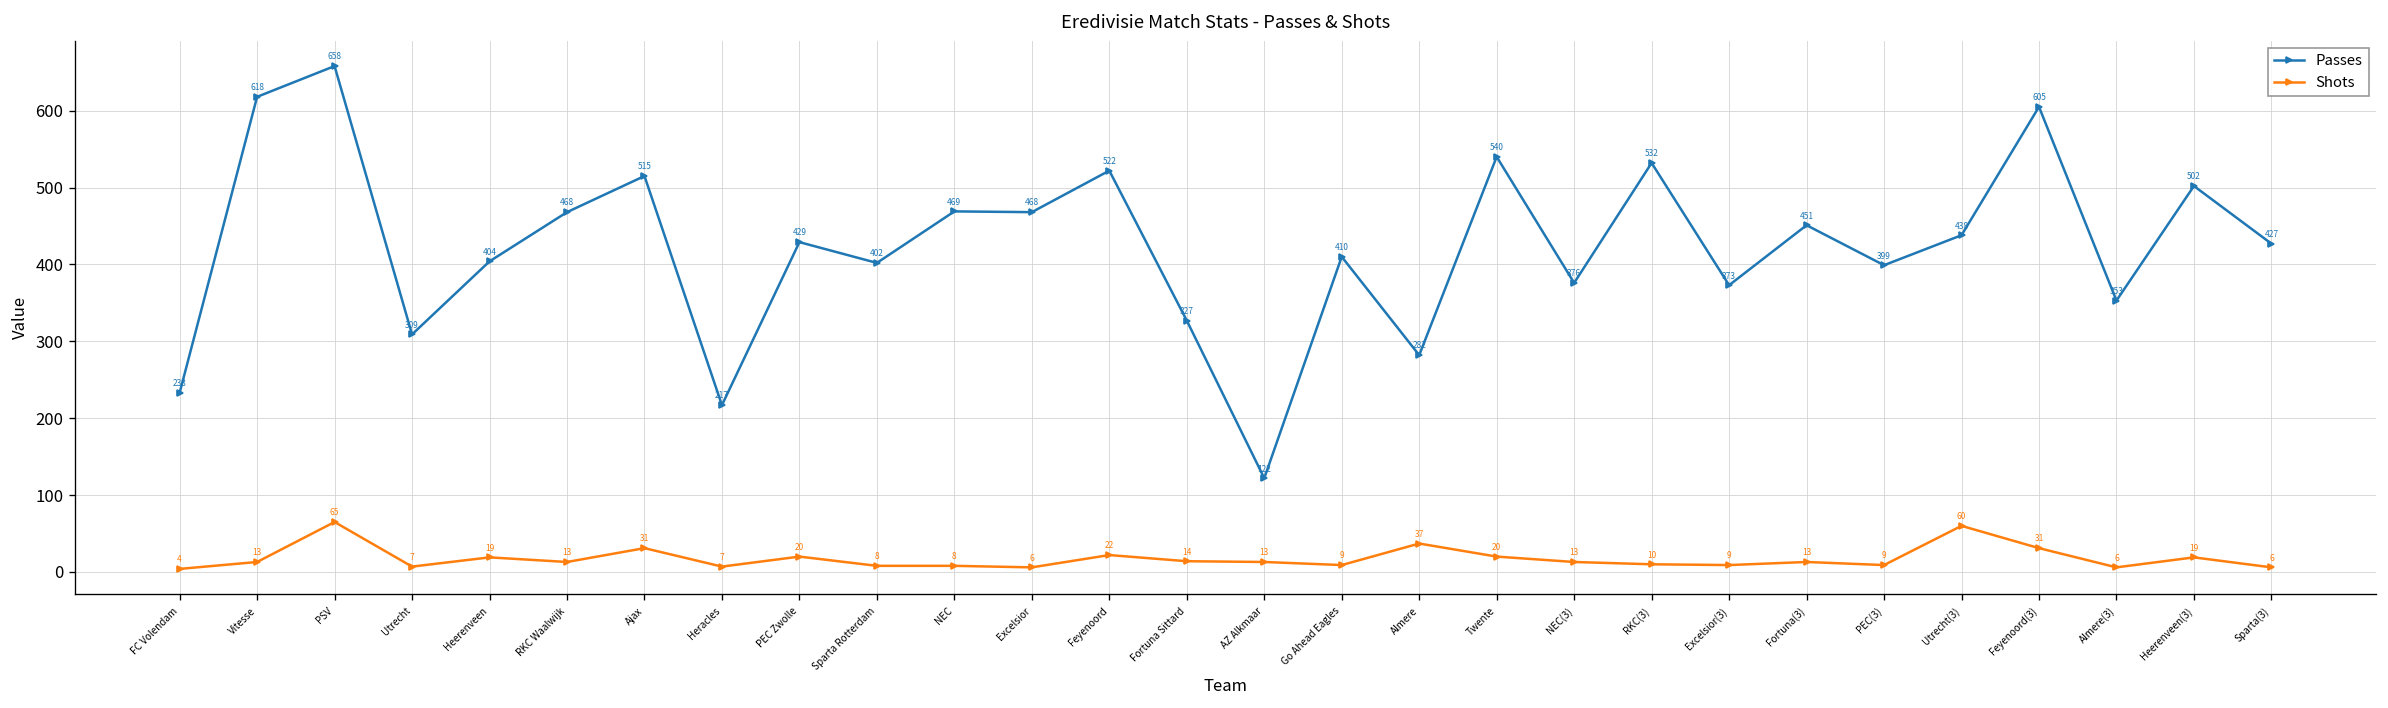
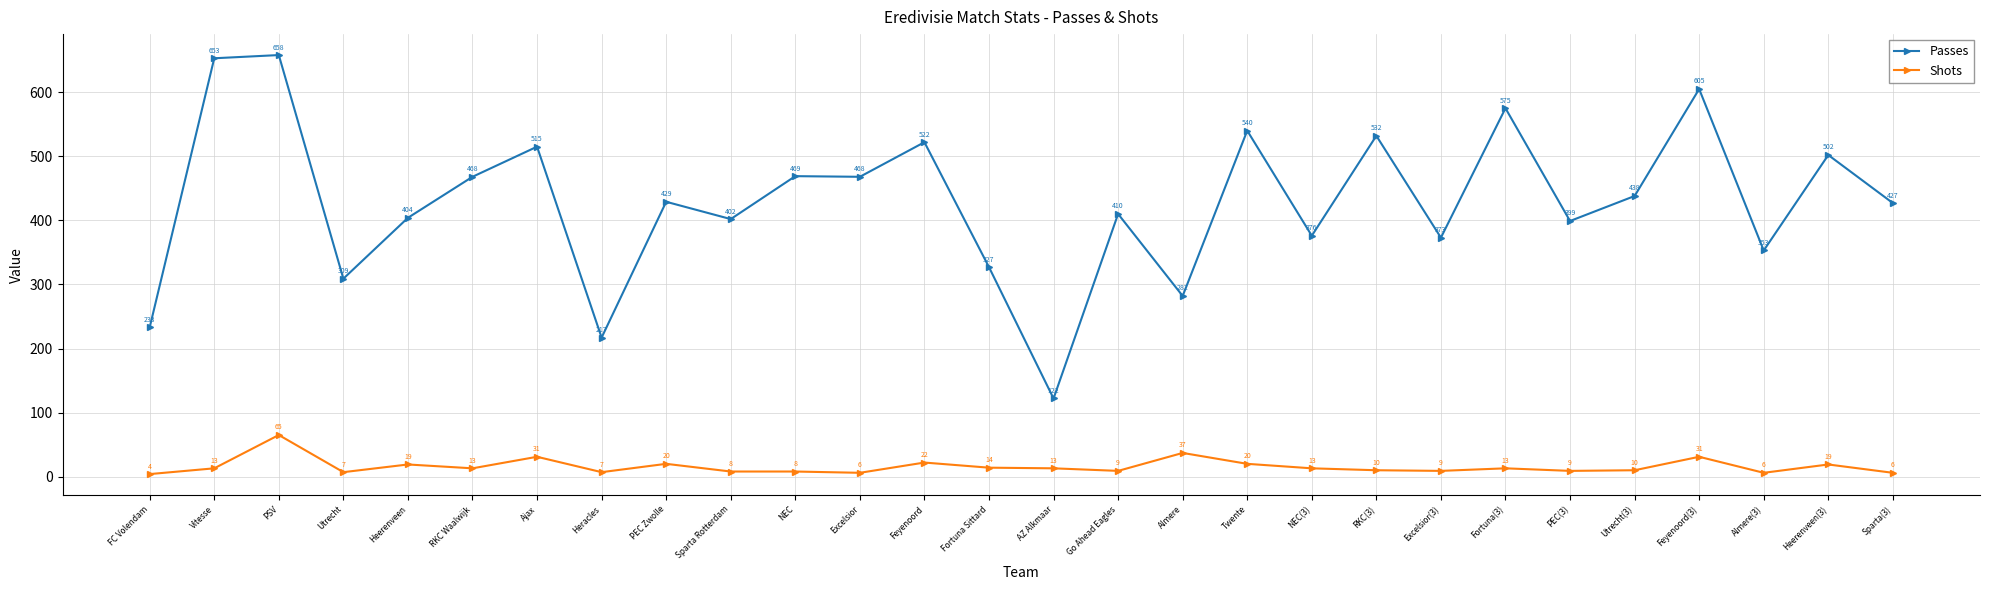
  {
    "Passes": {
      "FC Volendam": 233,
-     "Vitesse": 618,
+     "Vitesse": 653,
      "PSV": 658,
      "Utrecht": 309,
      "Heerenveen": 404,
      "RKC Waalwijk": 468,
      "Ajax": 515,
      "Heracles": 217,
      "PEC Zwolle": 429,
      "Sparta Rotterdam": 402,
      "NEC": 469,
      "Excelsior": 468,
      "Feyenoord": 522,
      "Fortuna Sittard": 327,
      "AZ Alkmaar": 122,
      "Go Ahead Eagles": 410,
      "Almere": 282,
      "Twente": 540,
      "NEC(3)": 376,
      "RKC(3)": 532,
      "Excelsior(3)": 373,
-     "Fortuna(3)": 451,
+     "Fortuna(3)": 575,
      "PEC(3)": 399,
      "Utrecht(3)": 438,
      "Feyenoord(3)": 605,
      "Almere(3)": 353,
      "Heerenveen(3)": 502,
      "Sparta(3)": 427
    },
    "Shots": {
      "FC Volendam": 4,
      "Vitesse": 13,
      "PSV": 65,
      "Utrecht": 7,
      "Heerenveen": 19,
      "RKC Waalwijk": 13,
      "Ajax": 31,
      "Heracles": 7,
      "PEC Zwolle": 20,
      "Sparta Rotterdam": 8,
      "NEC": 8,
      "Excelsior": 6,
      "Feyenoord": 22,
      "Fortuna Sittard": 14,
      "AZ Alkmaar": 13,
      "Go Ahead Eagles": 9,
      "Almere": 37,
      "Twente": 20,
      "NEC(3)": 13,
      "RKC(3)": 10,
      "Excelsior(3)": 9,
      "Fortuna(3)": 13,
      "PEC(3)": 9,
-     "Utrecht(3)": 60,
+     "Utrecht(3)": 10,
      "Feyenoord(3)": 31,
      "Almere(3)": 6,
      "Heerenveen(3)": 19,
      "Sparta(3)": 6
    }
  }
